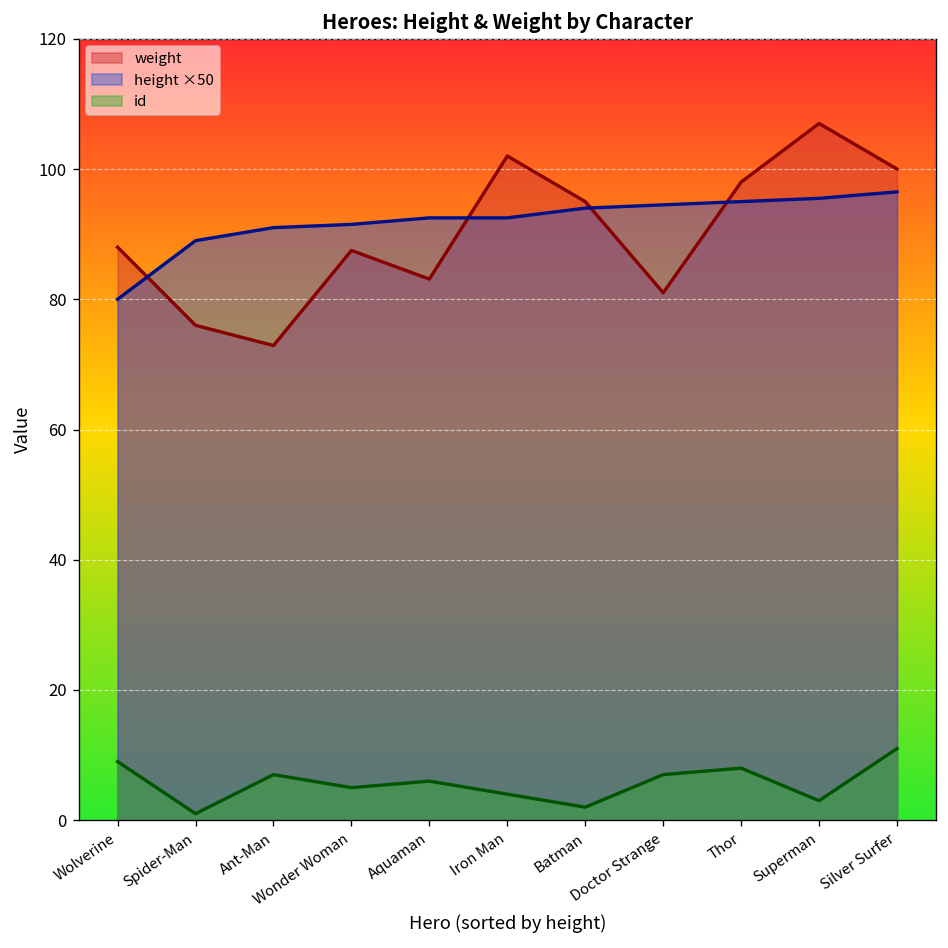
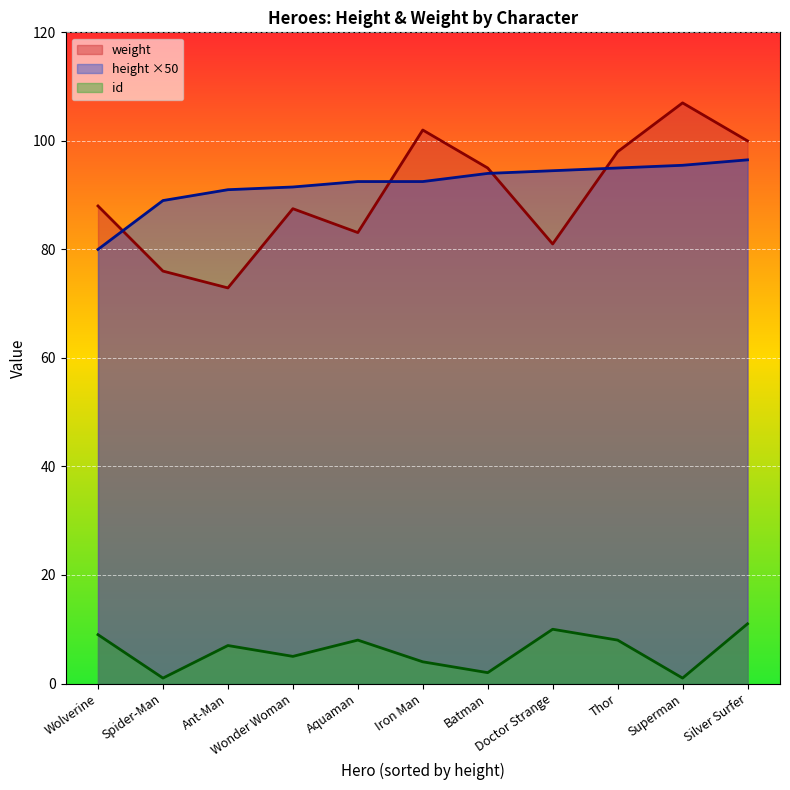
  {
    "weight": {
      "Wolverine": 88,
      "Spider-Man": 76,
      "Ant-Man": 73,
      "Wonder Woman": 88,
      "Aquaman": 83,
      "Iron Man": 102,
      "Batman": 95,
      "Doctor Strange": 81,
      "Thor": 98,
      "Superman": 107,
      "Silver Surfer": 100
    },
    "height ×50": {
      "Wolverine": 80,
      "Spider-Man": 89,
      "Ant-Man": 91,
      "Wonder Woman": 92,
      "Aquaman": 93,
      "Iron Man": 93,
      "Batman": 94,
      "Doctor Strange": 95,
      "Thor": 95,
      "Superman": 96,
      "Silver Surfer": 97
    },
    "id": {
      "Wolverine": 9,
      "Spider-Man": 1,
      "Ant-Man": 7,
      "Wonder Woman": 5,
-     "Aquaman": 6,
+     "Aquaman": 8,
      "Iron Man": 4,
      "Batman": 2,
-     "Doctor Strange": 7,
+     "Doctor Strange": 10,
      "Thor": 8,
-     "Superman": 3,
+     "Superman": 1,
      "Silver Surfer": 11
    }
  }
